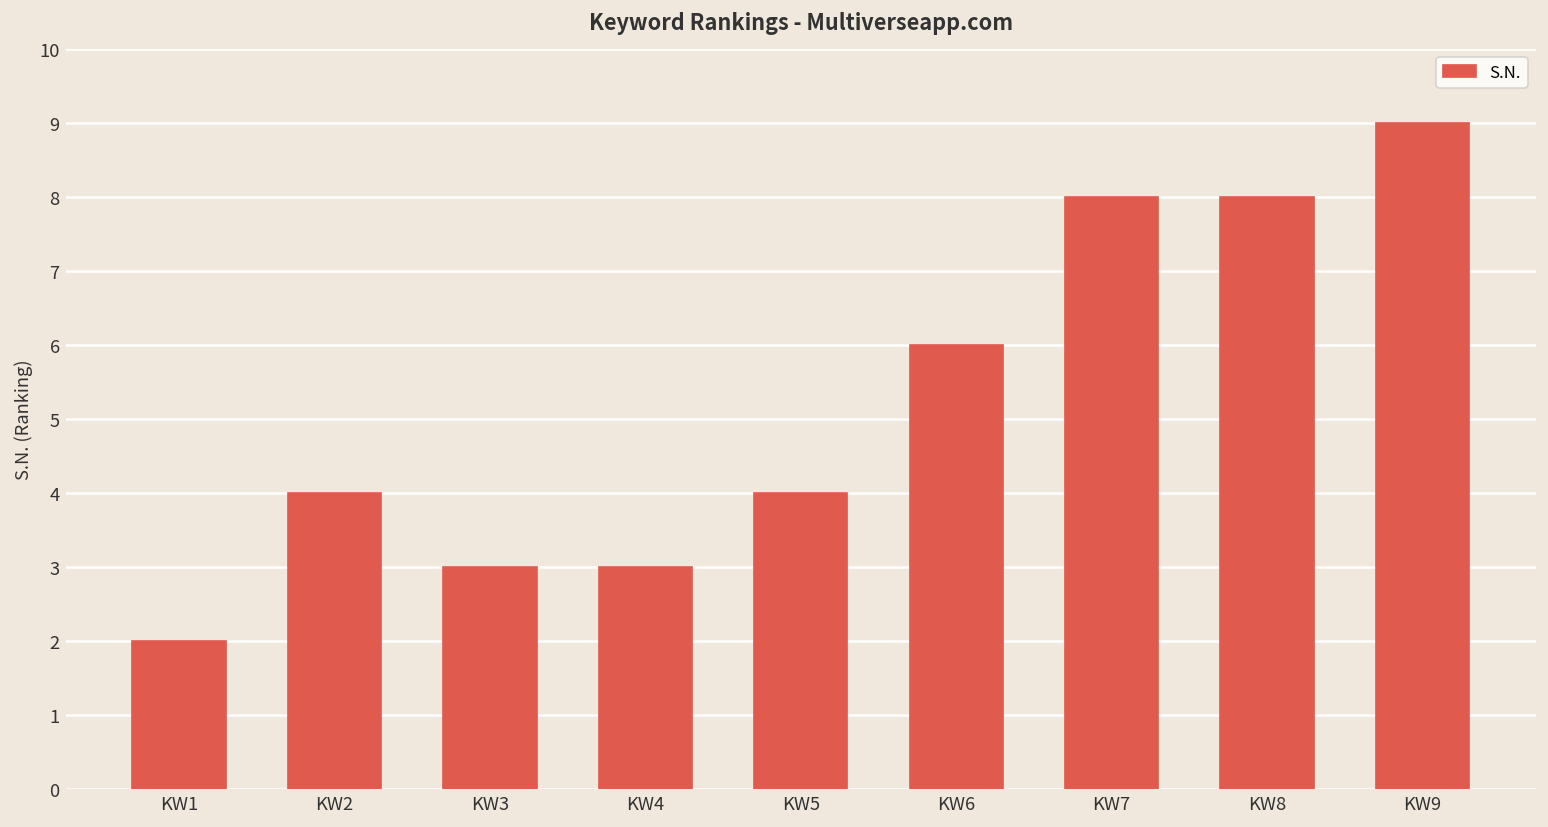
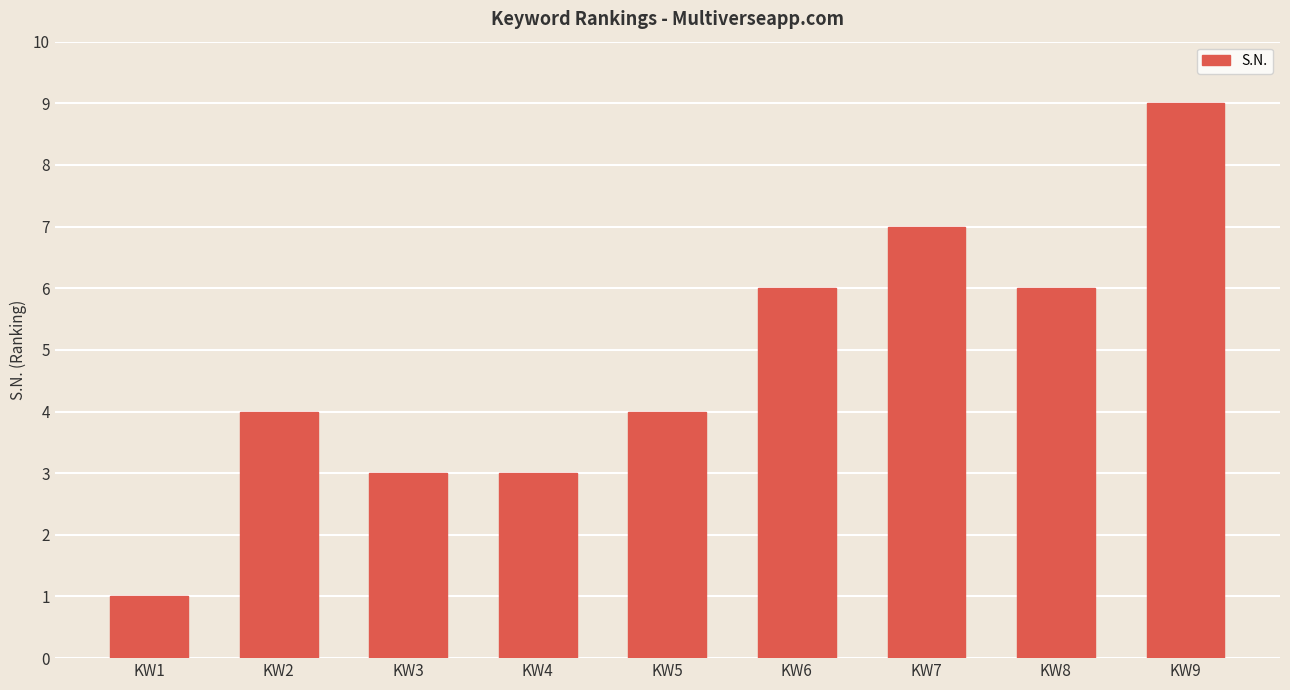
  {
-   "KW1": 2,
+   "KW1": 1,
    "KW2": 4,
    "KW3": 3,
    "KW4": 3,
    "KW5": 4,
    "KW6": 6,
-   "KW7": 8,
-   "KW8": 8,
+   "KW7": 7,
+   "KW8": 6,
    "KW9": 9
  }
